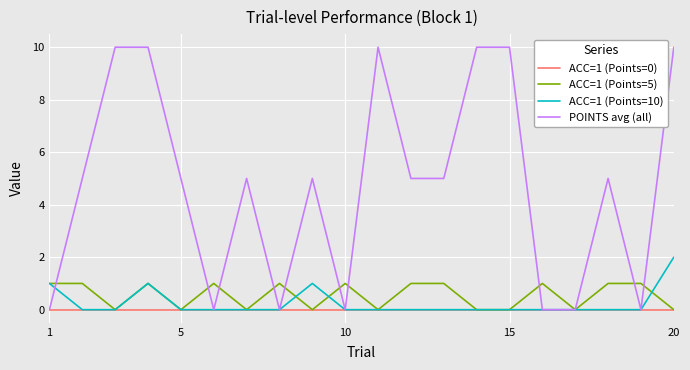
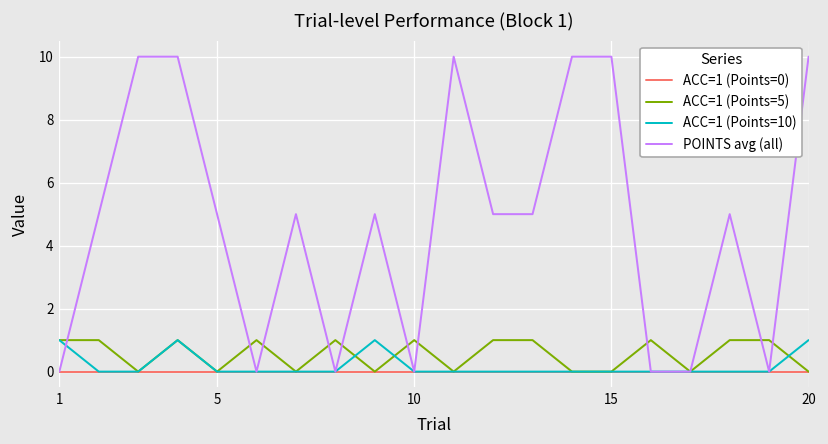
  {
    "ACC=1 (Points=5)": {
      "10": 1
    },
    "ACC=1 (Points=10)": {
-     "20": 2
+     "20": 1
    },
    "POINTS avg (all)": {
      "5": 5,
      "15": 10,
      "20": 10
    }
  }
